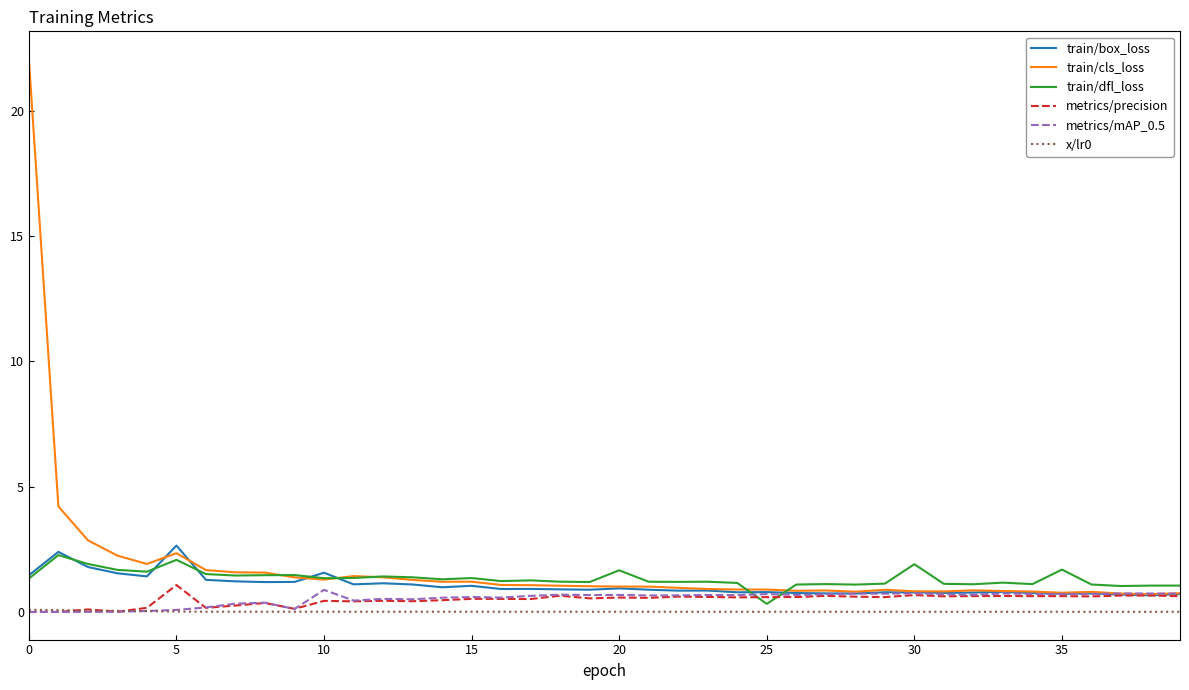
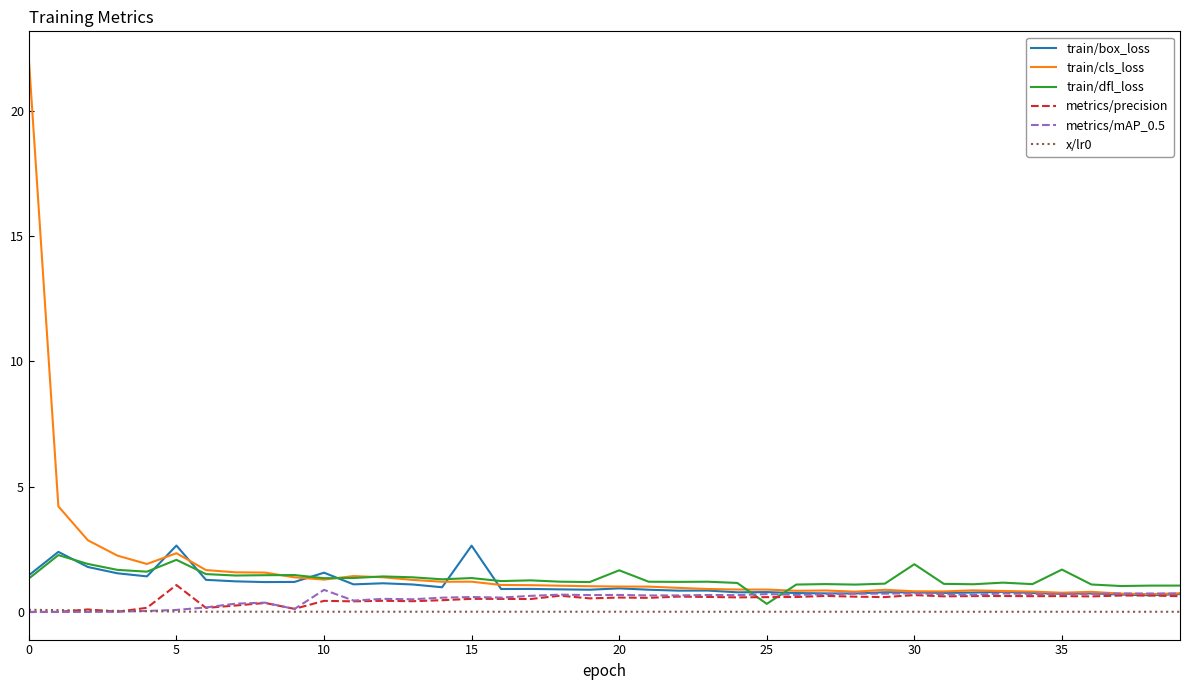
  {
    "train/box_loss": {
      "0": 1.5,
      "5": 2.6,
      "10": 1.6,
-     "15": 1.0
+     "15": 2.6
    },
    "train/cls_loss": {
      "0": 22.1,
      "5": 2.3,
      "15": 1.2
    },
    "train/dfl_loss": {
      "0": 1.3,
      "5": 2.1,
      "15": 1.4,
      "20": 1.7,
      "25": 0.3,
      "30": 1.9,
      "35": 1.7
    },
    "metrics/precision": {
      "5": 1.1,
      "10": 0.4,
      "20": 0.6,
      "25": 0.6
    },
    "metrics/mAP_0.5": {
      "10": 0.9,
      "20": 0.7
    },
    "x/lr0": {
      "10": 0.0,
      "15": 0.0,
      "20": 0.0,
      "25": 0.0,
      "30": 0.0,
      "35": 0.0
    }
  }
